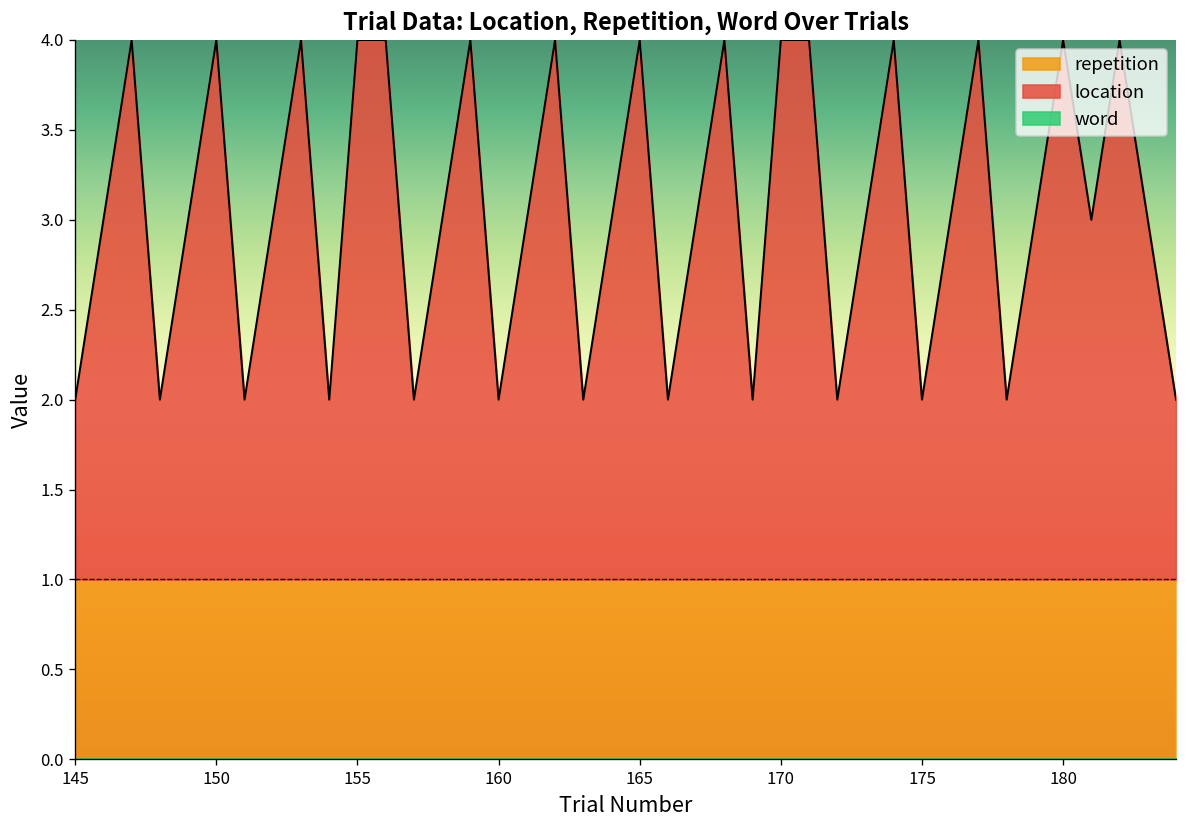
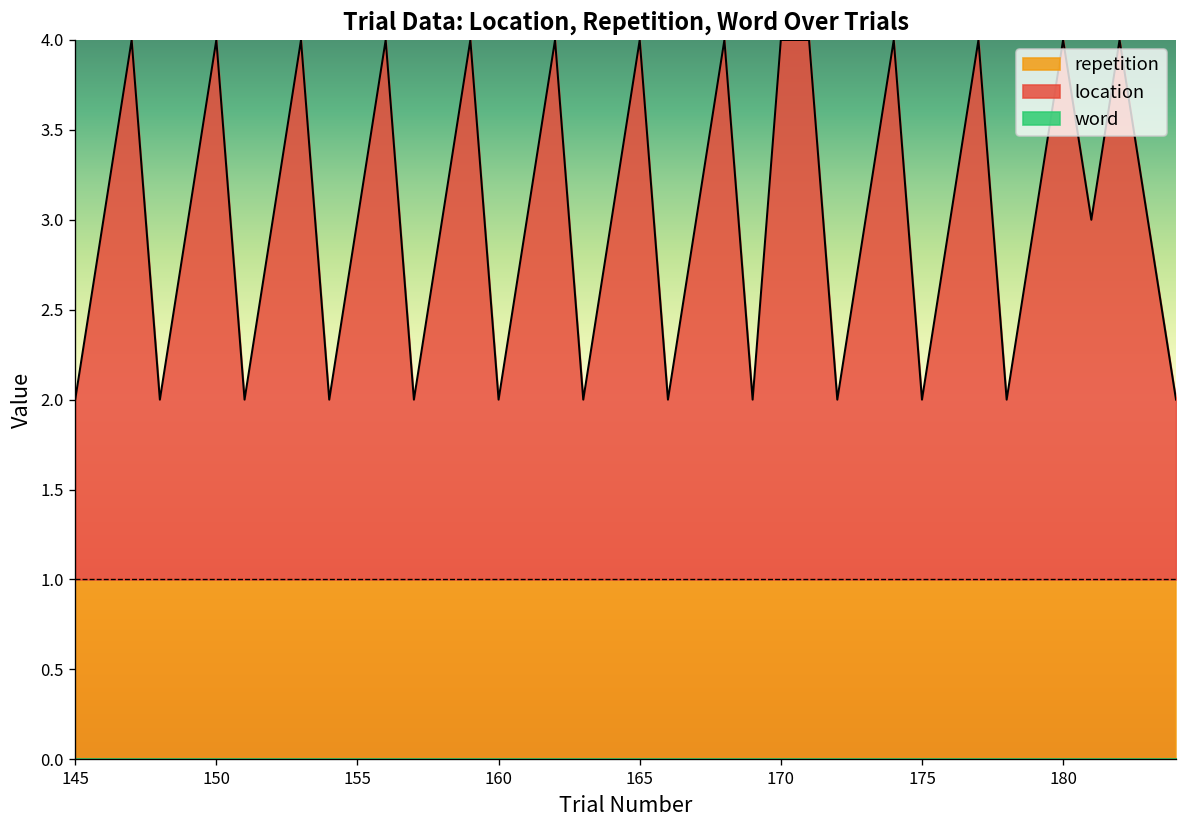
  {
    "location": {
      "145": 2.00,
      "150": 4.00,
-     "155": 4.00,
+     "155": 3.00,
      "160": 2.00,
      "165": 4.00,
      "170": 4.00,
      "175": 2.00,
      "180": 4.00
    },
    "repetition": {
      "145": 1.00,
      "150": 1.00,
      "155": 1.00,
      "160": 1.00,
      "165": 1.00,
      "170": 1.00,
      "175": 1.00,
      "180": 1.00
    },
    "word": {
      "145": 0.00,
      "150": 0.00,
      "155": 0.00,
      "160": 0.00,
      "165": 0.00,
      "170": 0.00,
      "175": 0.00,
      "180": 0.00
    }
  }
